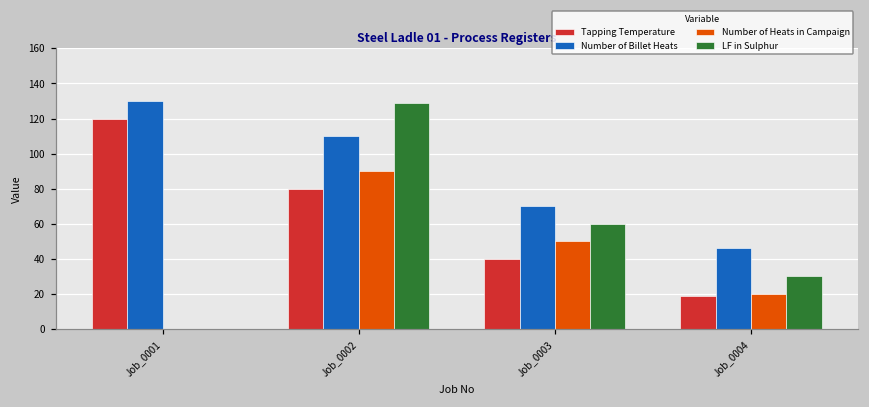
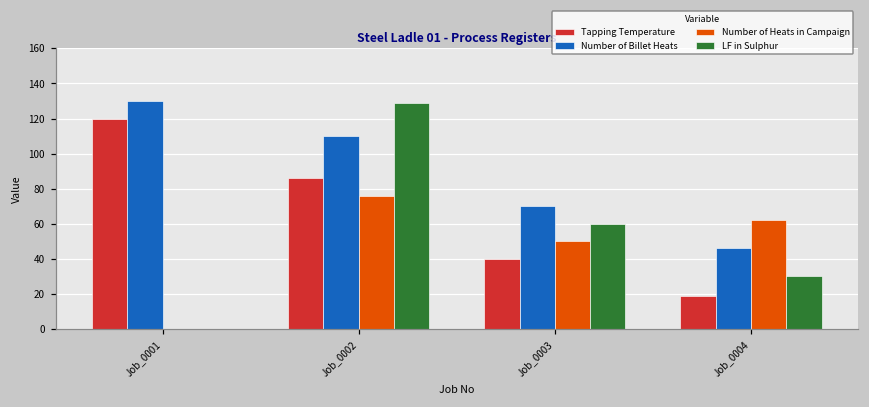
  {
    "Tapping Temperature": {
      "Job_0001": 120,
-     "Job_0002": 80,
+     "Job_0002": 86,
      "Job_0003": 40,
      "Job_0004": 19
    },
    "Number of Billet Heats": {
      "Job_0001": 130,
      "Job_0002": 110,
      "Job_0003": 70,
      "Job_0004": 46
    },
    "Number of Heats in Campaign": {
      "Job_0001": 0,
-     "Job_0002": 90,
+     "Job_0002": 76,
      "Job_0003": 50,
-     "Job_0004": 20
+     "Job_0004": 62
    },
    "LF in Sulphur": {
      "Job_0001": 0,
      "Job_0002": 129,
      "Job_0003": 60,
      "Job_0004": 30
    }
  }
